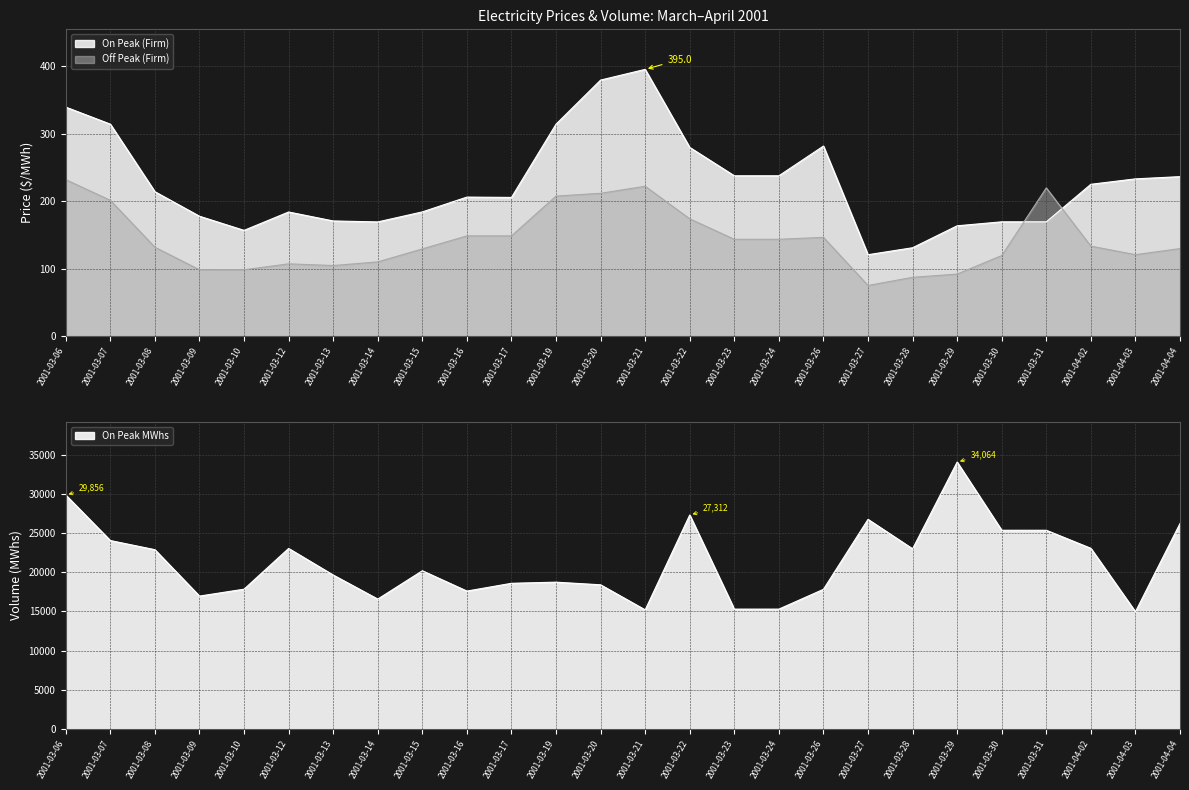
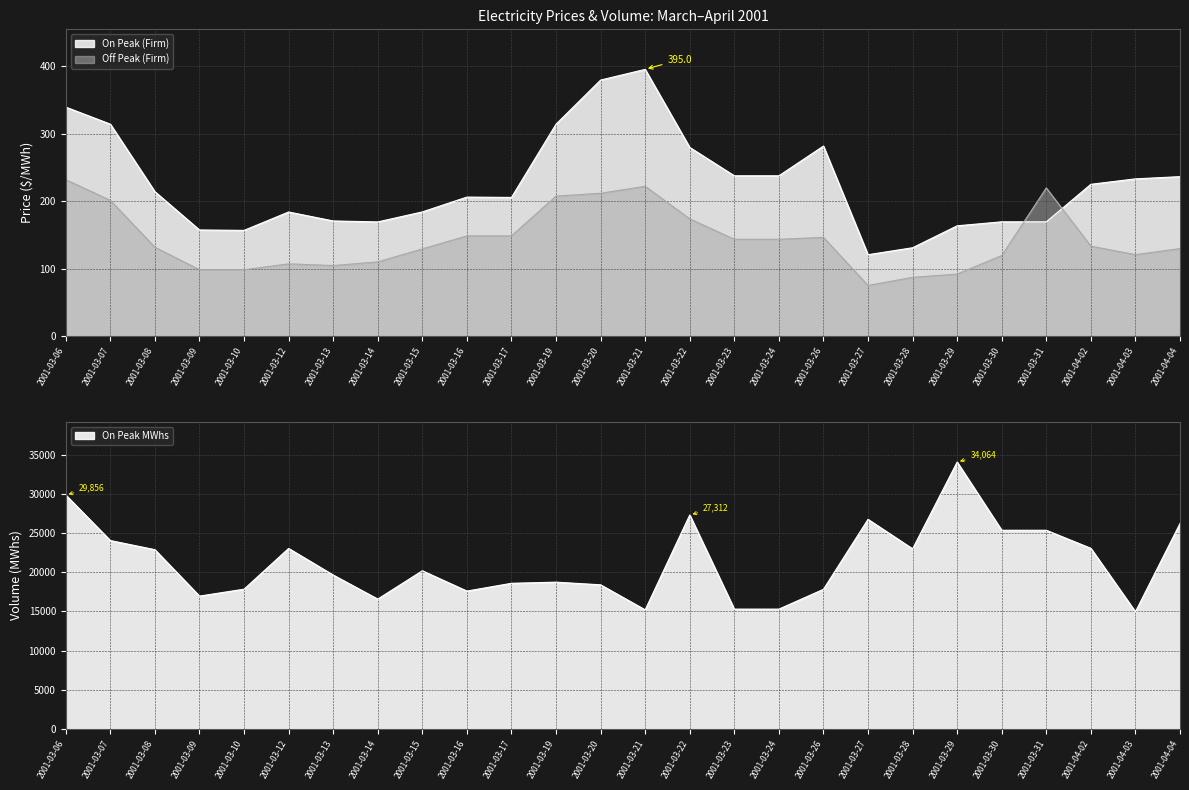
  {
    "Electricity Prices & Volume: March–April 2001": {
      "On Peak (Firm)": {
        "2001-03-06": 340,
        "2001-03-07": 310,
        "2001-03-08": 210,
-       "2001-03-09": 180,
+       "2001-03-09": 160,
        "2001-03-10": 160,
        "2001-03-12": 180,
        "2001-03-13": 170,
        "2001-03-14": 170,
        "2001-03-15": 180,
        "2001-03-16": 210,
        "2001-03-17": 210,
        "2001-03-19": 310,
        "2001-03-20": 380,
        "2001-03-22": 280,
        "2001-03-23": 240,
        "2001-03-24": 240,
        "2001-03-26": 280,
        "2001-03-27": 120,
        "2001-03-28": 130,
        "2001-03-29": 160,
        "2001-03-30": 170,
        "2001-03-31": 170,
        "2001-04-02": 220,
        "2001-04-03": 230,
        "2001-04-04": 240
      },
      "Off Peak (Firm)": {
        "2001-03-06": 230,
        "2001-03-07": 200,
        "2001-03-08": 130,
        "2001-03-09": 100,
        "2001-03-10": 100,
        "2001-03-12": 110,
        "2001-03-13": 100,
        "2001-03-14": 110,
        "2001-03-15": 130,
        "2001-03-16": 150,
        "2001-03-17": 150,
        "2001-03-19": 210,
        "2001-03-20": 210,
        "2001-03-21": 220,
        "2001-03-22": 170,
        "2001-03-23": 140,
        "2001-03-24": 140,
        "2001-03-26": 150,
        "2001-03-27": 80,
        "2001-03-28": 90,
        "2001-03-29": 90,
        "2001-03-30": 120,
        "2001-03-31": 220,
        "2001-04-02": 130,
        "2001-04-03": 120,
        "2001-04-04": 130
      }
    }
  }
